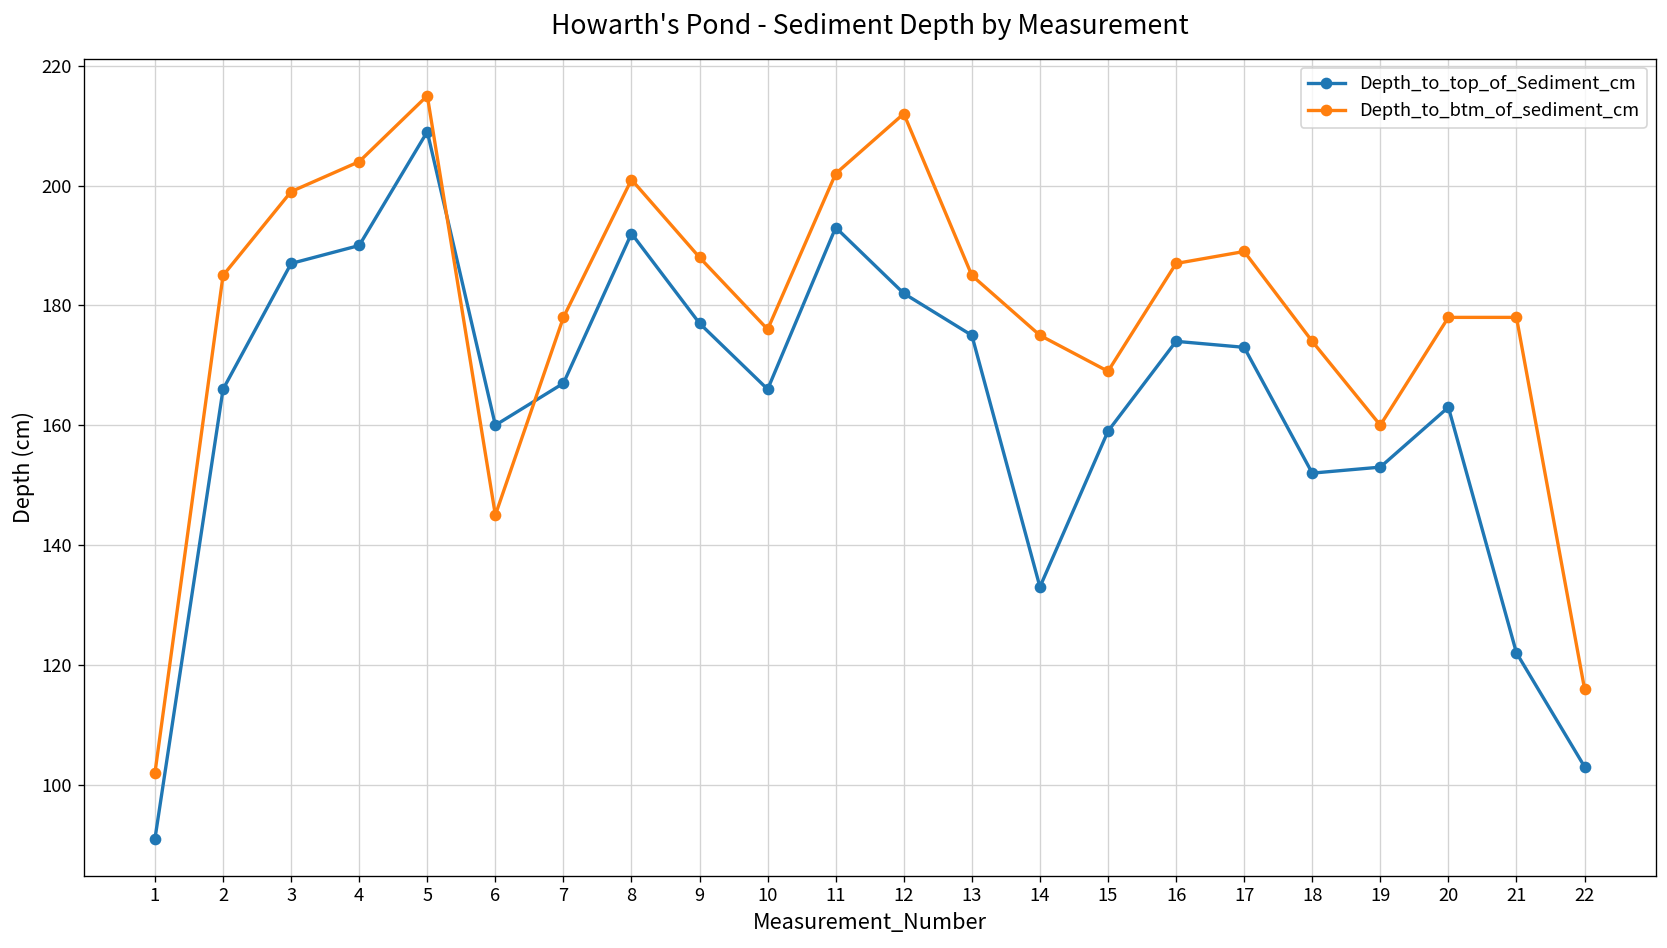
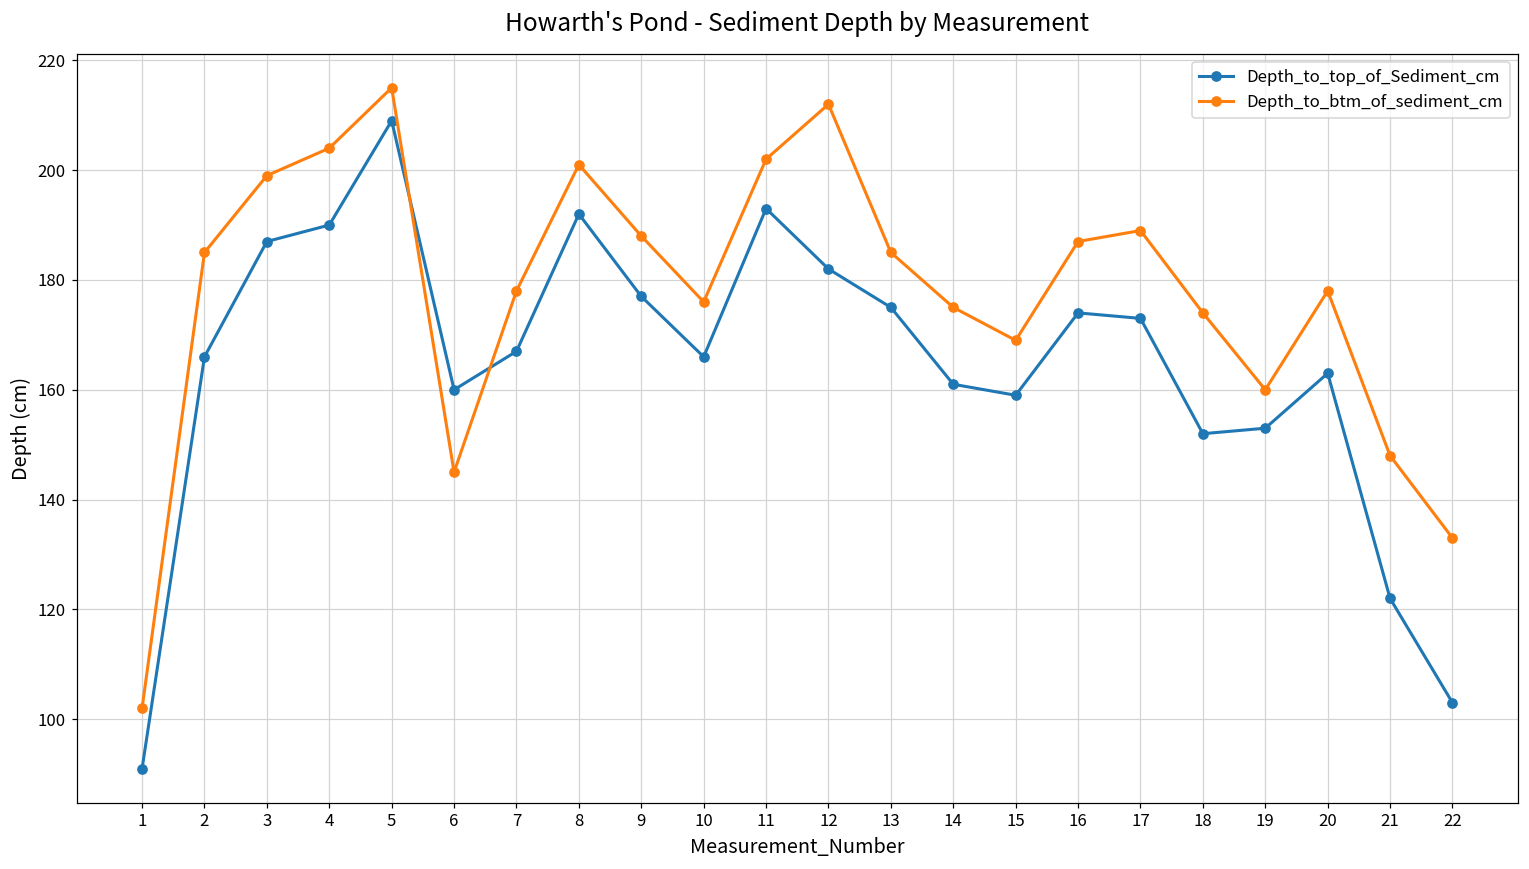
  {
    "Depth_to_top_of_Sediment_cm": {
      "1": 91,
      "2": 166,
      "3": 187,
      "4": 190,
      "5": 209,
      "6": 160,
      "7": 167,
      "8": 192,
      "9": 177,
      "10": 166,
      "11": 193,
      "12": 182,
      "13": 175,
-     "14": 133,
+     "14": 161,
      "15": 159,
      "16": 174,
      "17": 173,
      "18": 152,
      "19": 153,
      "20": 163,
      "21": 122,
      "22": 103
    },
    "Depth_to_btm_of_sediment_cm": {
      "1": 102,
      "2": 185,
      "3": 199,
      "4": 204,
      "5": 215,
      "6": 145,
      "7": 178,
      "8": 201,
      "9": 188,
      "10": 176,
      "11": 202,
      "12": 212,
      "13": 185,
      "14": 175,
      "15": 169,
      "16": 187,
      "17": 189,
      "18": 174,
      "19": 160,
      "20": 178,
-     "21": 178,
-     "22": 116
+     "21": 148,
+     "22": 133
    }
  }
